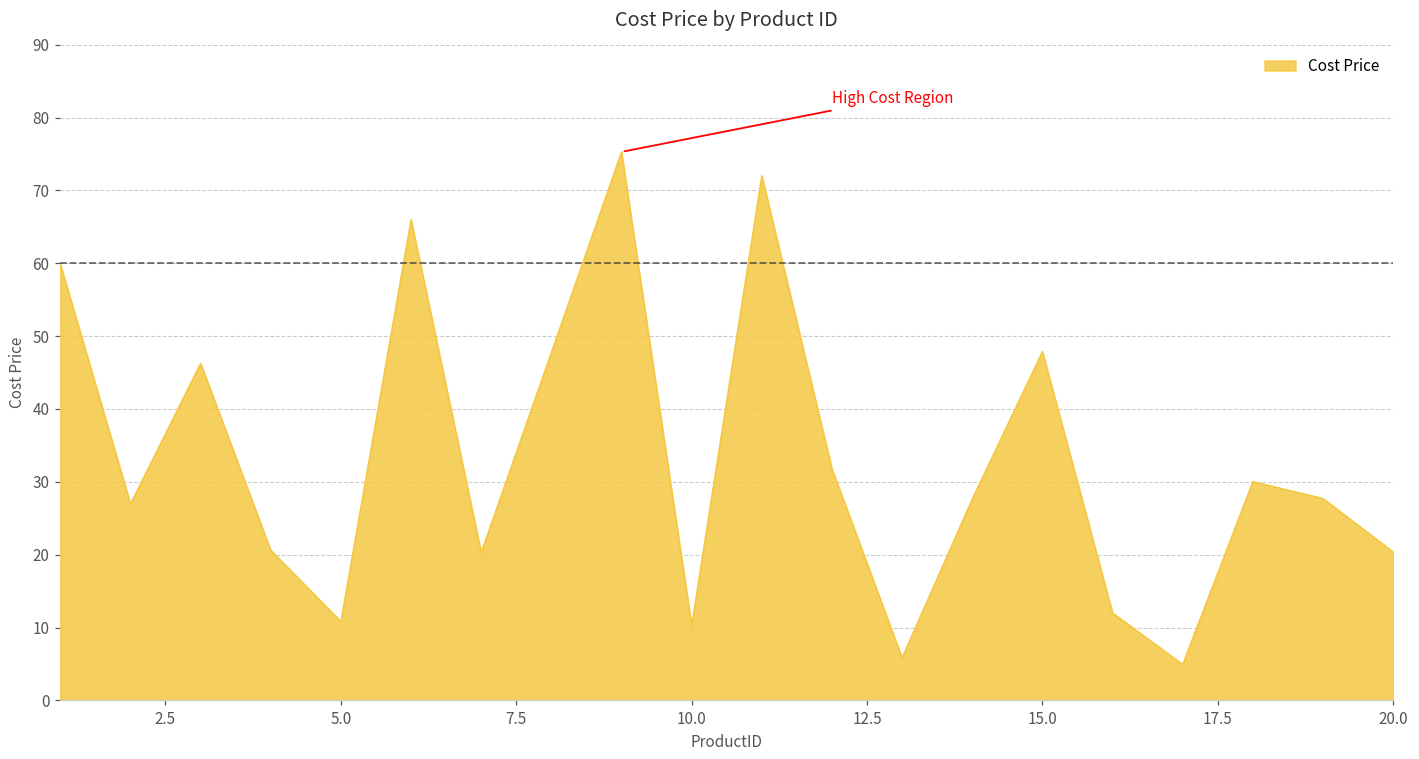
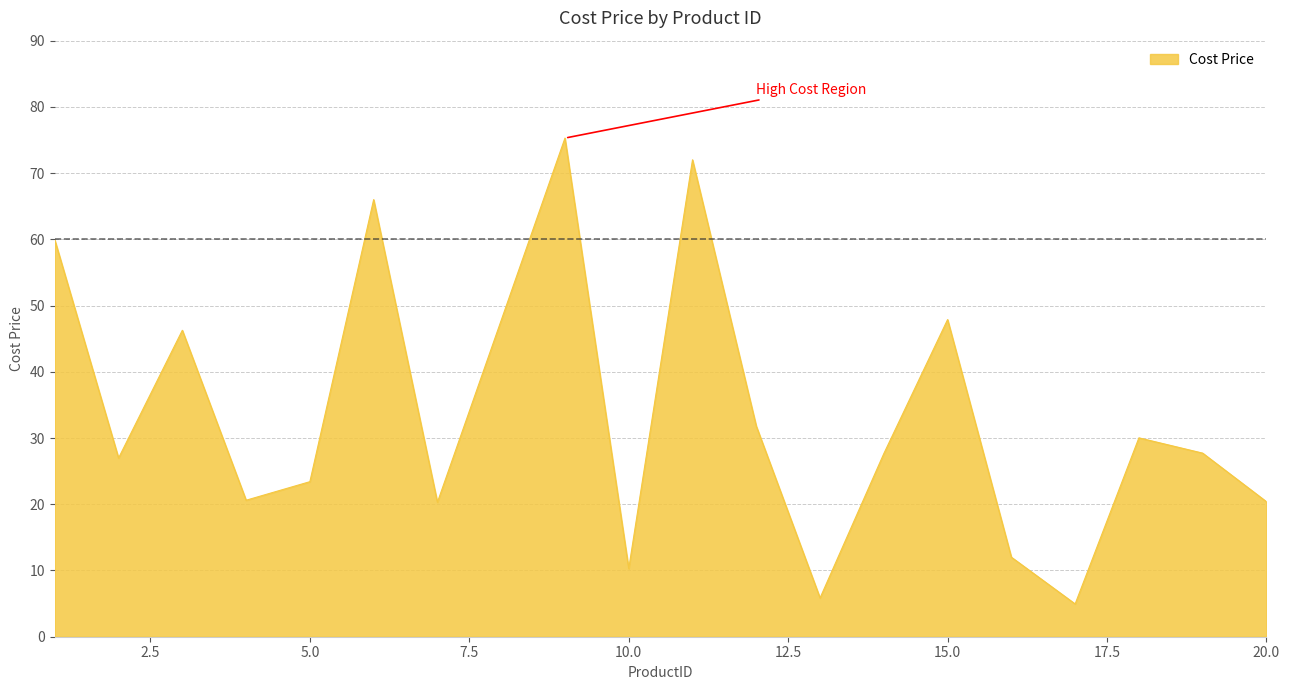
  {
-   "5.0": 11,
+   "5.0": 23,
    "10.0": 10,
    "15.0": 48,
    "20.0": 20
  }
